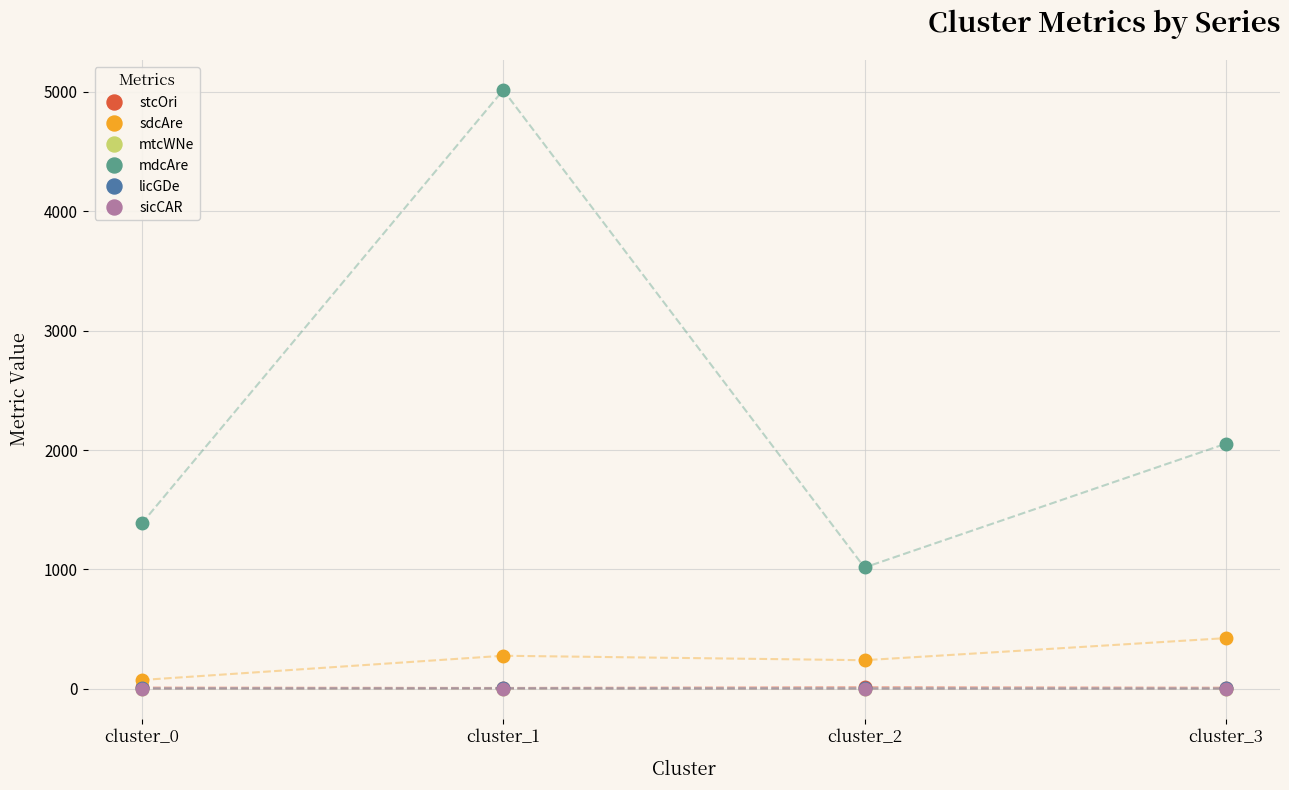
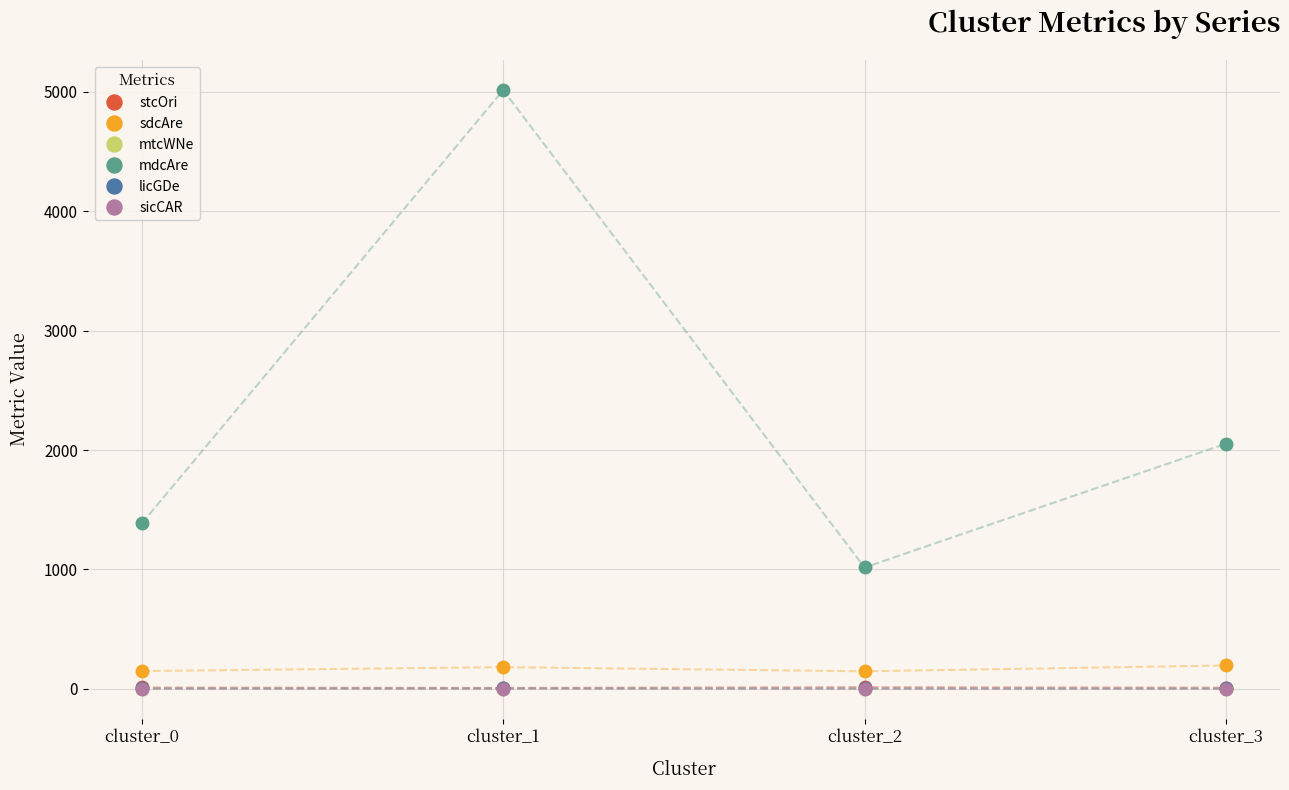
  {
    "sdcAre": {
-     "cluster_0": 70,
-     "cluster_1": 280,
-     "cluster_2": 240,
-     "cluster_3": 420
+     "cluster_0": 150,
+     "cluster_1": 180,
+     "cluster_2": 150,
+     "cluster_3": 200
    }
  }
